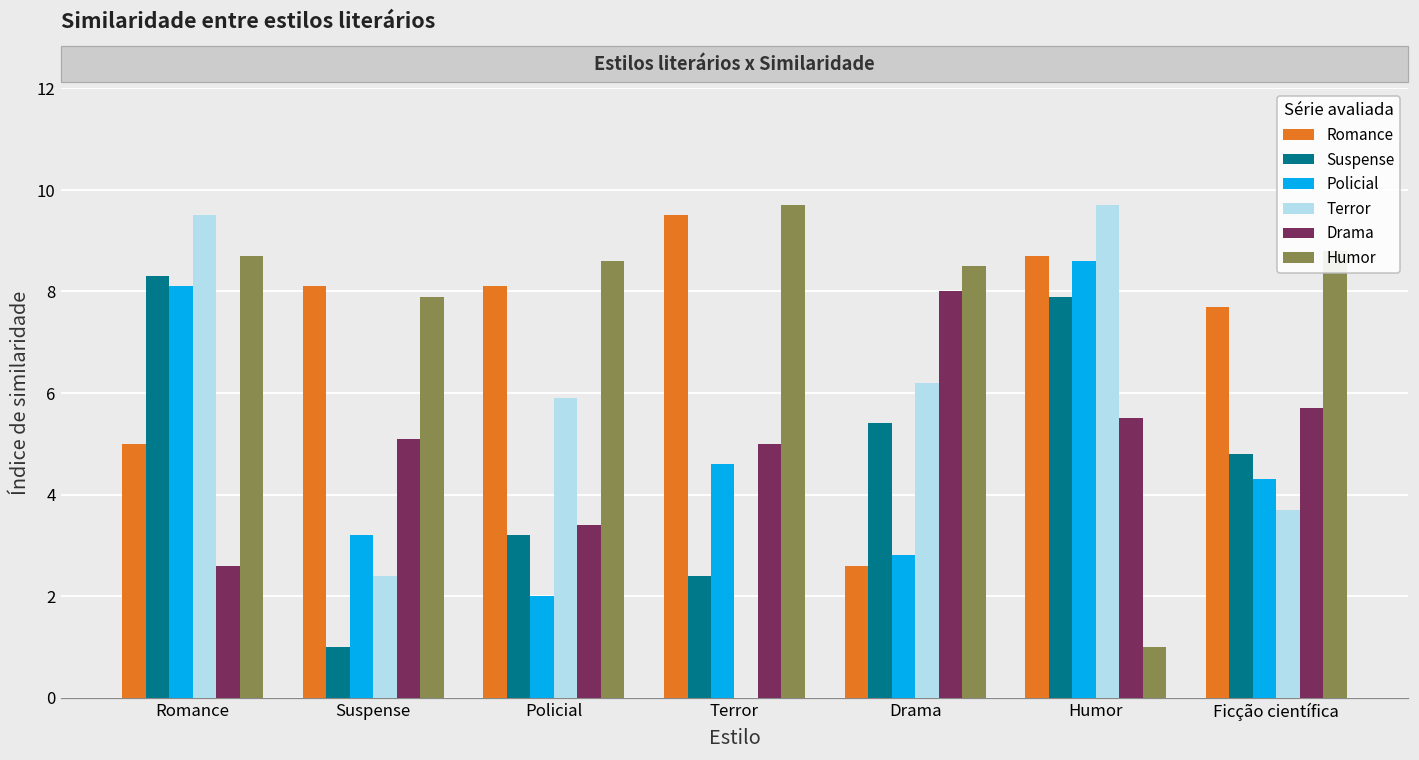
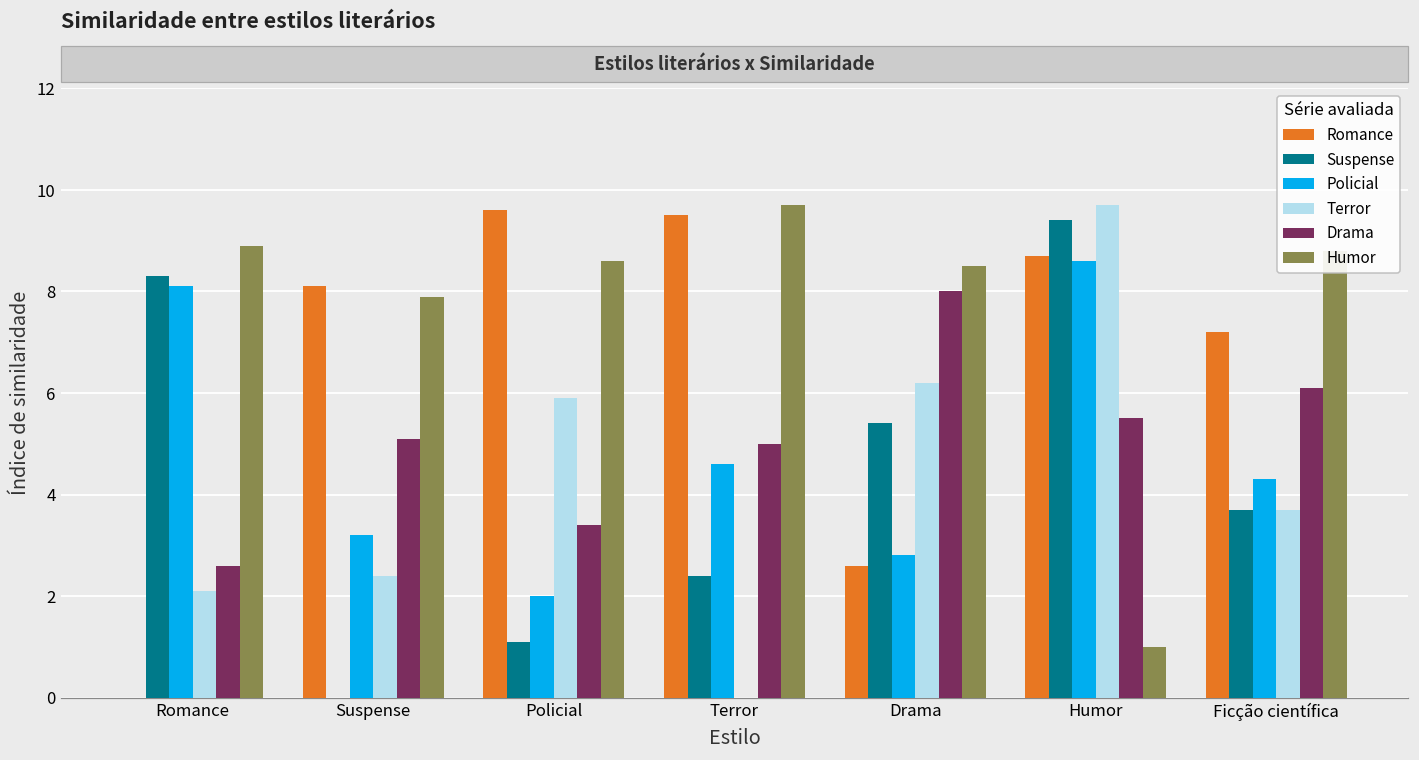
  {
    "Romance": {
-     "Romance": 5,
+     "Romance": 0,
      "Suspense": 8.1,
-     "Policial": 8.1,
+     "Policial": 9.6,
      "Terror": 9.5,
      "Drama": 2.6,
      "Humor": 8.7,
-     "Ficção científica": 7.7
+     "Ficção científica": 7.2
    },
    "Suspense": {
      "Romance": 8.3,
-     "Suspense": 1,
-     "Policial": 3.2,
+     "Suspense": 0,
+     "Policial": 1.1,
      "Terror": 2.4,
      "Drama": 5.4,
-     "Humor": 7.9,
-     "Ficção científica": 4.8
+     "Humor": 9.4,
+     "Ficção científica": 3.7
    },
    "Policial": {
      "Romance": 8.1,
      "Suspense": 3.2,
      "Policial": 2.0,
      "Terror": 4.6,
      "Drama": 2.8,
      "Humor": 8.6,
      "Ficção científica": 4.3
    },
    "Terror": {
-     "Romance": 9.5,
+     "Romance": 2.1,
      "Suspense": 2.4,
      "Policial": 5.9,
      "Terror": 0.0,
      "Drama": 6.2,
      "Humor": 9.7,
      "Ficção científica": 3.7
    },
    "Drama": {
      "Romance": 2.6,
      "Suspense": 5.1,
      "Policial": 3.4,
      "Terror": 5.0,
      "Drama": 8.0,
      "Humor": 5.5,
-     "Ficção científica": 5.7
+     "Ficção científica": 6.1
    },
    "Humor": {
-     "Romance": 8.7,
+     "Romance": 8.9,
      "Suspense": 7.9,
      "Policial": 8.6,
      "Terror": 9.7,
      "Drama": 8.5,
      "Humor": 1.0
    }
  }
